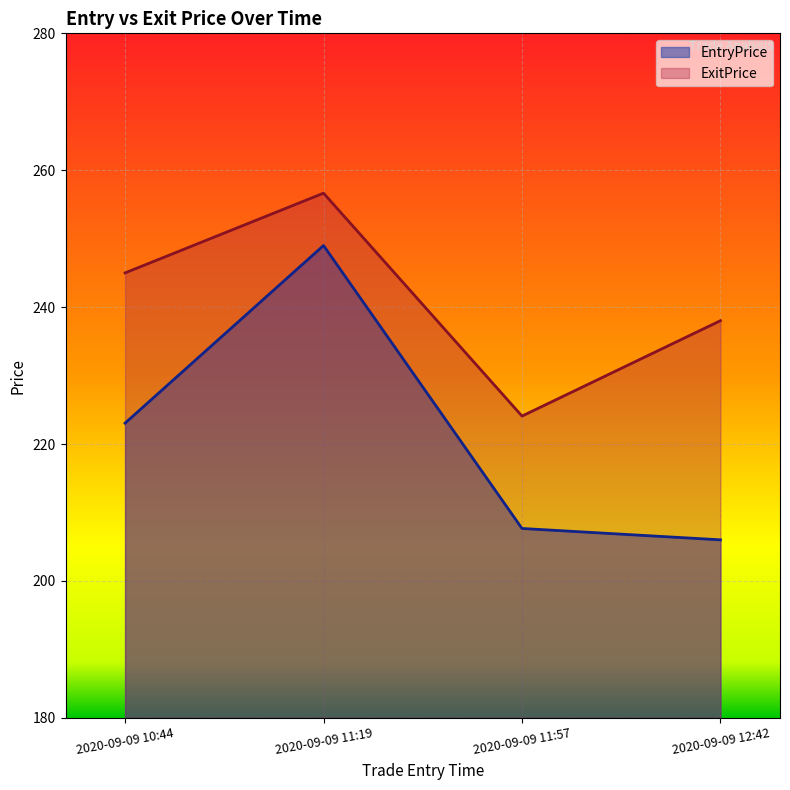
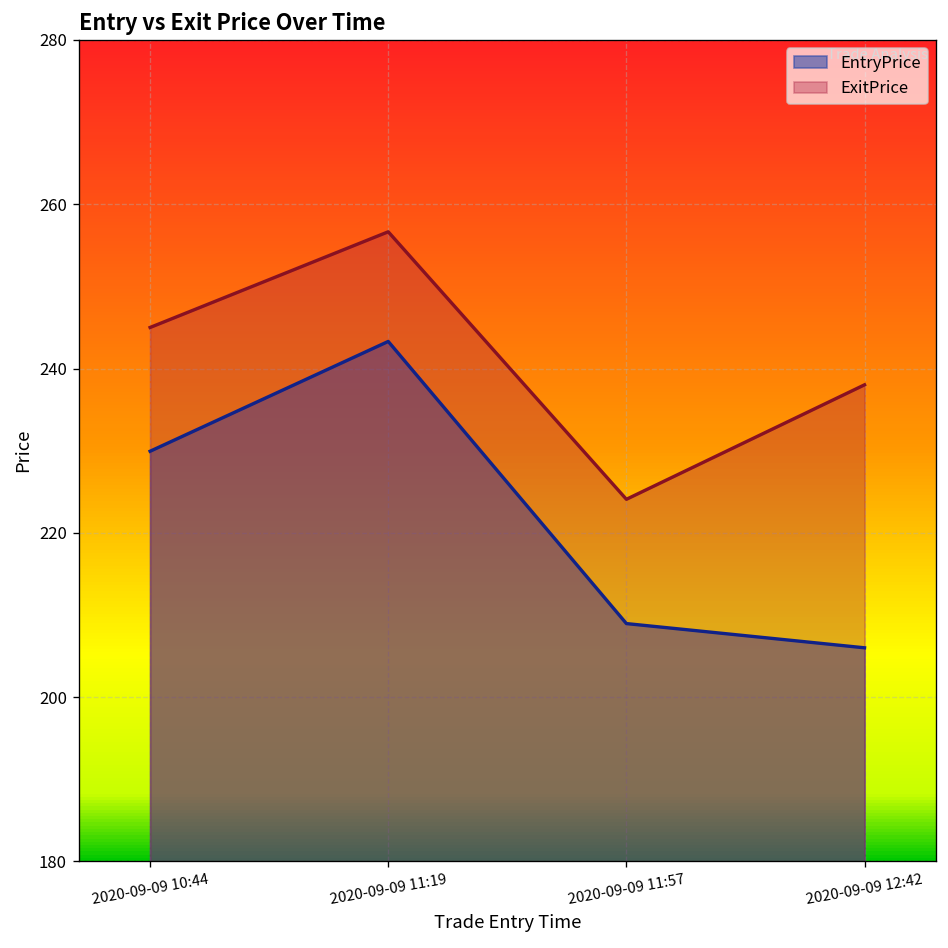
  {
    "EntryPrice": {
-     "2020-09-09 10:44": 223,
-     "2020-09-09 11:19": 249,
-     "2020-09-09 11:57": 208,
+     "2020-09-09 10:44": 230,
+     "2020-09-09 11:19": 243,
+     "2020-09-09 11:57": 209,
      "2020-09-09 12:42": 206
    },
    "ExitPrice": {
      "2020-09-09 10:44": 245,
      "2020-09-09 11:19": 257,
      "2020-09-09 11:57": 224,
      "2020-09-09 12:42": 238
    }
  }
